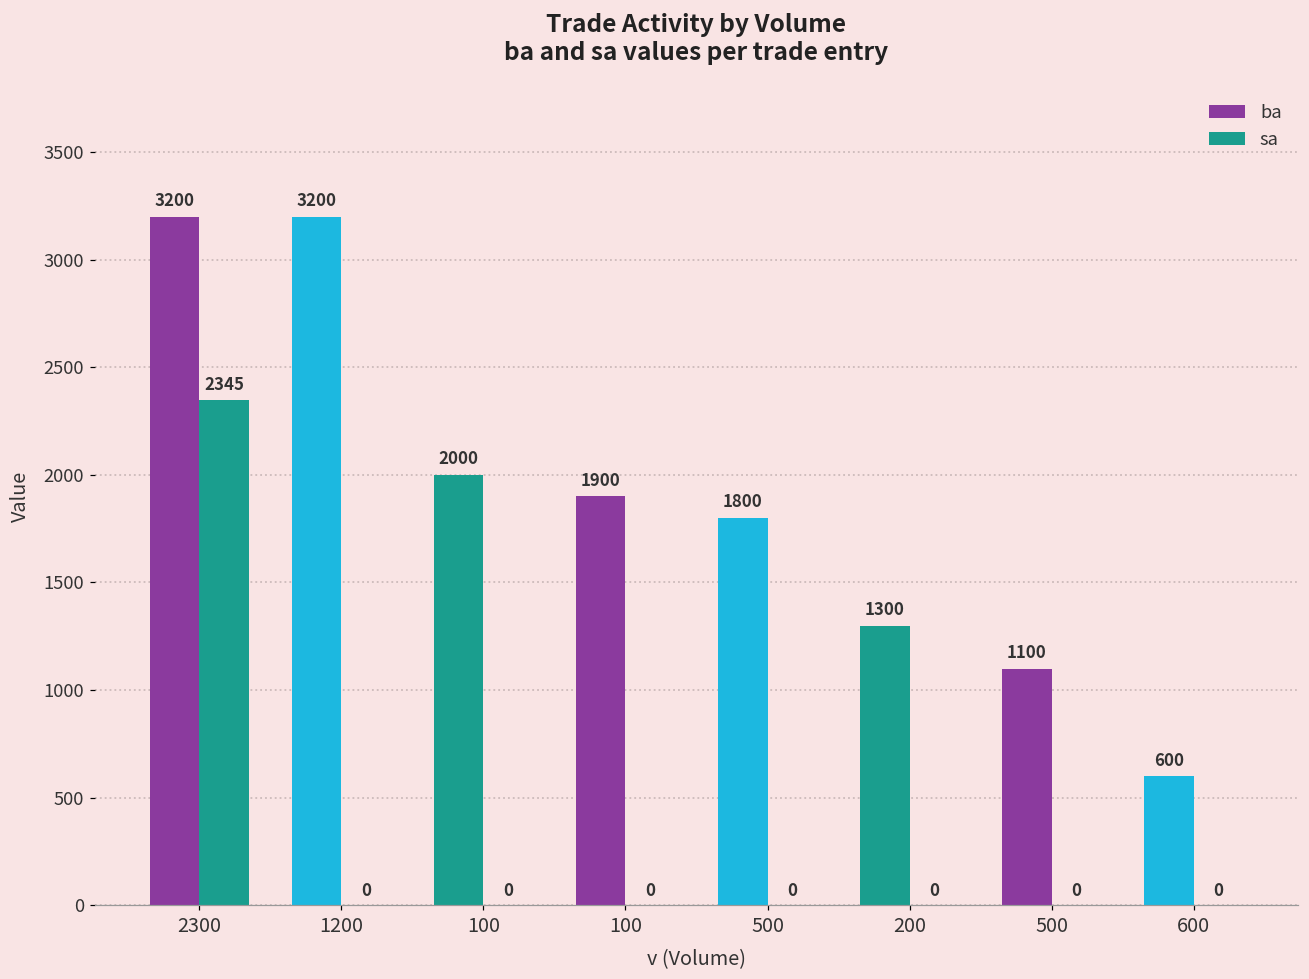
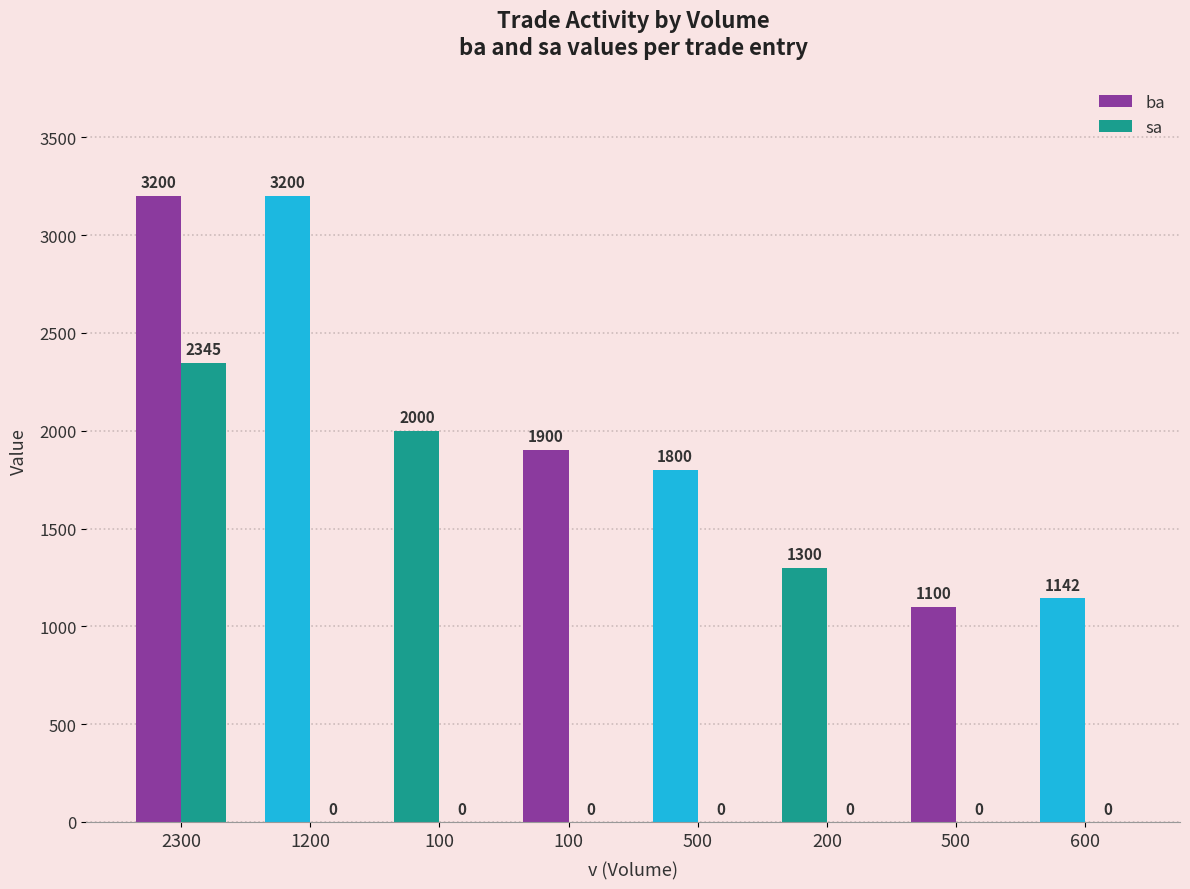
  {
    "ba": {
      "2300": 3200,
      "1200": 3200,
      "200": 1300,
-     "600": 600
+     "600": 1142
    },
    "sa": {
      "1200": 0,
      "200": 0,
      "600": 0
    }
  }
